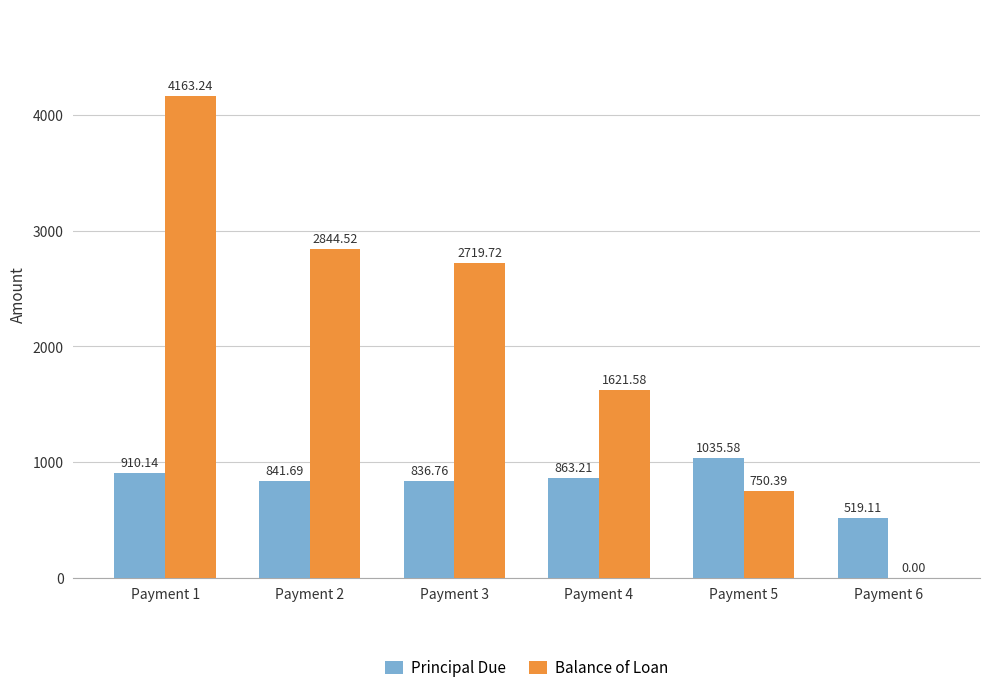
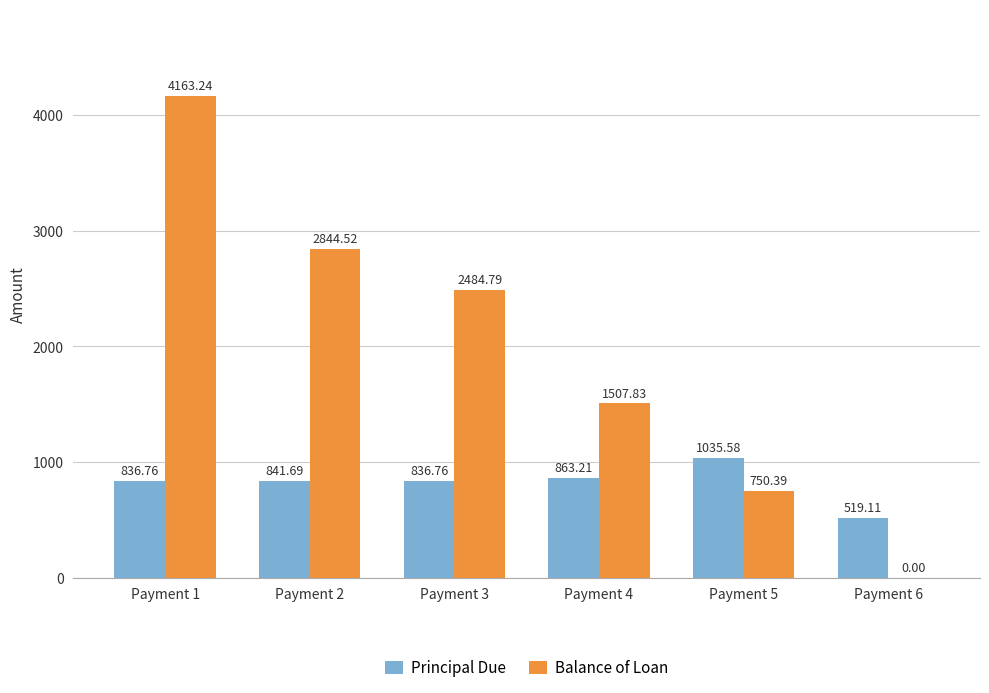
  {
    "Principal Due": {
-     "Payment 1": 910.14,
+     "Payment 1": 836.76,
      "Payment 2": 841.69,
      "Payment 3": 836.76,
      "Payment 4": 863.21,
      "Payment 5": 1035.58,
      "Payment 6": 519.11
    },
    "Balance of Loan": {
      "Payment 1": 4163.24,
      "Payment 2": 2844.52,
-     "Payment 3": 2719.72,
-     "Payment 4": 1621.58,
+     "Payment 3": 2484.79,
+     "Payment 4": 1507.83,
      "Payment 5": 750.39,
      "Payment 6": 0.00
    }
  }
